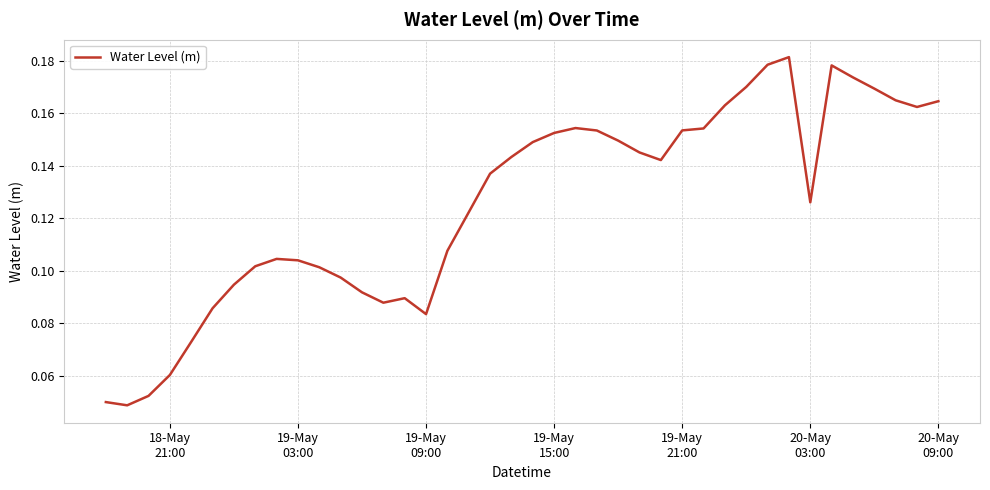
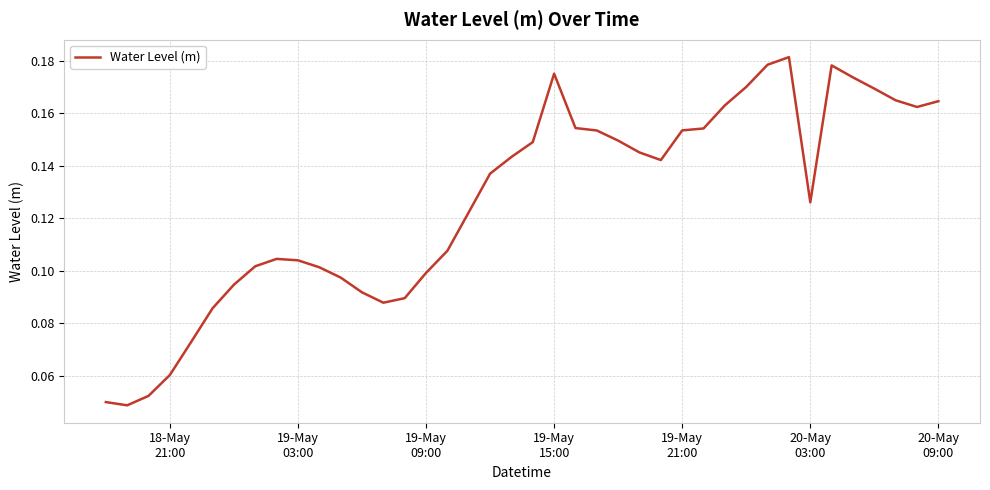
  {
    "18-May 21:00": 0.060,
    "19-May 03:00": 0.104,
-   "19-May 09:00": 0.083,
-   "19-May 15:00": 0.152,
+   "19-May 09:00": 0.099,
+   "19-May 15:00": 0.175,
    "19-May 21:00": 0.153,
    "20-May 03:00": 0.126,
    "20-May 09:00": 0.165
  }
